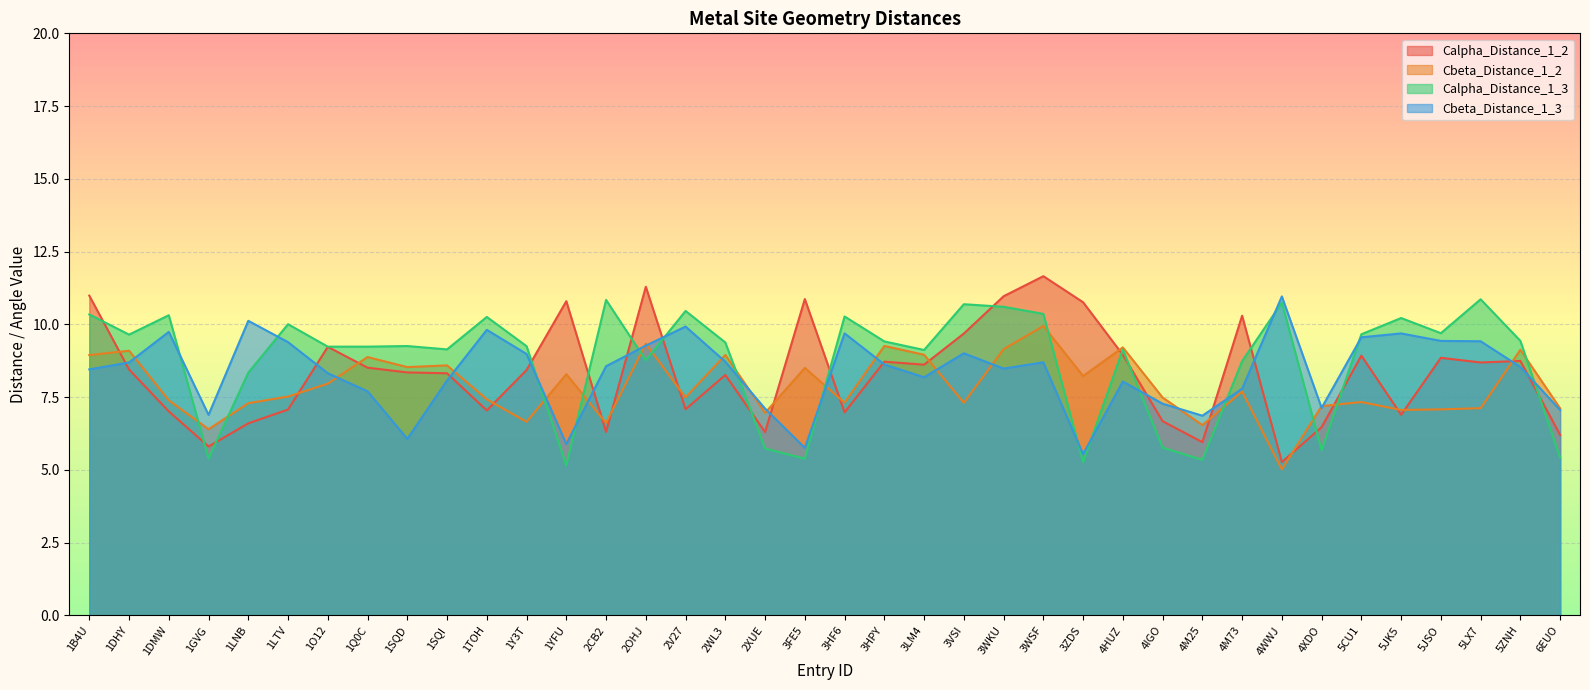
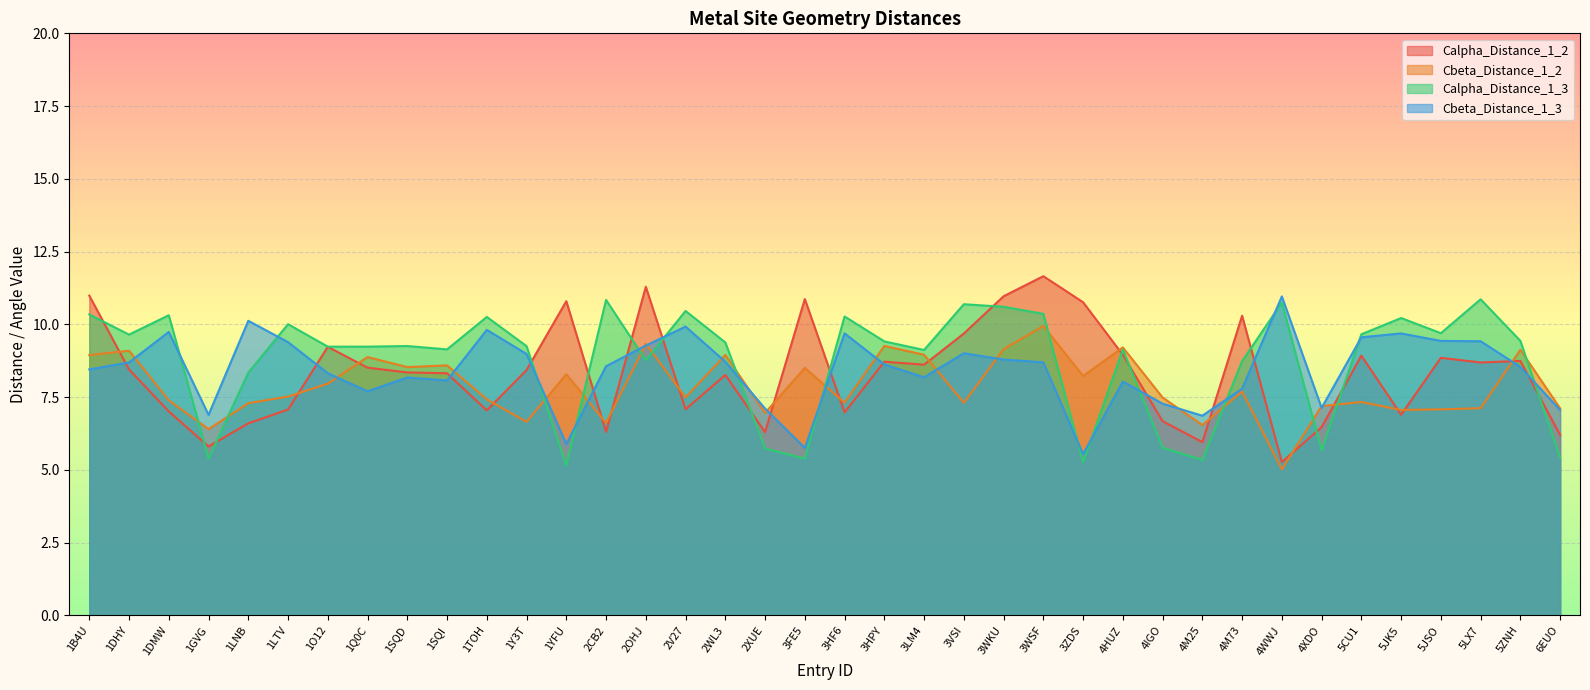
  {
    "Calpha_Distance_1_3": {
      "1B4U": 10.3,
      "1DHY": 9.6,
      "1DMW": 10.3,
      "1GVG": 5.4,
      "1LNB": 8.3,
      "1LTV": 10.0,
      "1Q0C": 9.2,
      "1SQD": 9.3,
      "1SQI": 9.1,
      "1TOH": 10.3,
      "1Y3T": 9.3,
      "1YFU": 5.2,
      "2CB2": 10.8,
      "2OHJ": 8.8,
      "2V27": 10.5,
      "2WL3": 9.4,
      "2XUE": 5.7,
      "3FE5": 5.4,
      "3HF6": 10.3,
      "3HPY": 9.4,
      "3LM4": 9.1,
      "3VSI": 10.7,
      "3WKU": 10.6,
      "3WSF": 10.4,
      "3ZDS": 5.3,
      "4IGO": 5.8,
      "4M25": 5.3,
      "4M73": 8.7,
      "4WWJ": 10.7,
      "4XDO": 5.7,
      "5CU1": 9.7,
      "5JK5": 10.2,
      "5JSO": 9.7,
      "5LX7": 10.9,
      "5ZNH": 9.4,
      "6EUO": 5.4
    },
    "Cbeta_Distance_1_3": {
      "1B4U": 8.5,
      "1DHY": 8.7,
      "1DMW": 9.7,
      "1GVG": 6.9,
      "1LNB": 10.1,
      "1LTV": 9.4,
      "1O12": 8.3,
      "1Q0C": 7.7,
-     "1SQD": 6.1,
+     "1SQD": 8.2,
      "1SQI": 8.1,
      "1TOH": 9.8,
      "1Y3T": 9.0,
      "1YFU": 5.9,
      "2CB2": 8.6,
      "2V27": 9.9,
      "2WL3": 8.7,
      "2XUE": 7.1,
      "3FE5": 5.8,
      "3HF6": 9.7,
      "3HPY": 8.6,
      "3LM4": 8.2,
      "3VSI": 9.0,
-     "3WKU": 8.5,
+     "3WKU": 8.8,
      "3WSF": 8.7,
      "3ZDS": 5.5,
      "4HUZ": 8.0,
      "4IGO": 7.3,
      "4M25": 6.9,
      "4M73": 7.8,
      "4WWJ": 11.0,
      "5CU1": 9.6,
      "5JK5": 9.7,
      "5JSO": 9.4,
      "5LX7": 9.4,
      "5ZNH": 8.5
    }
  }
